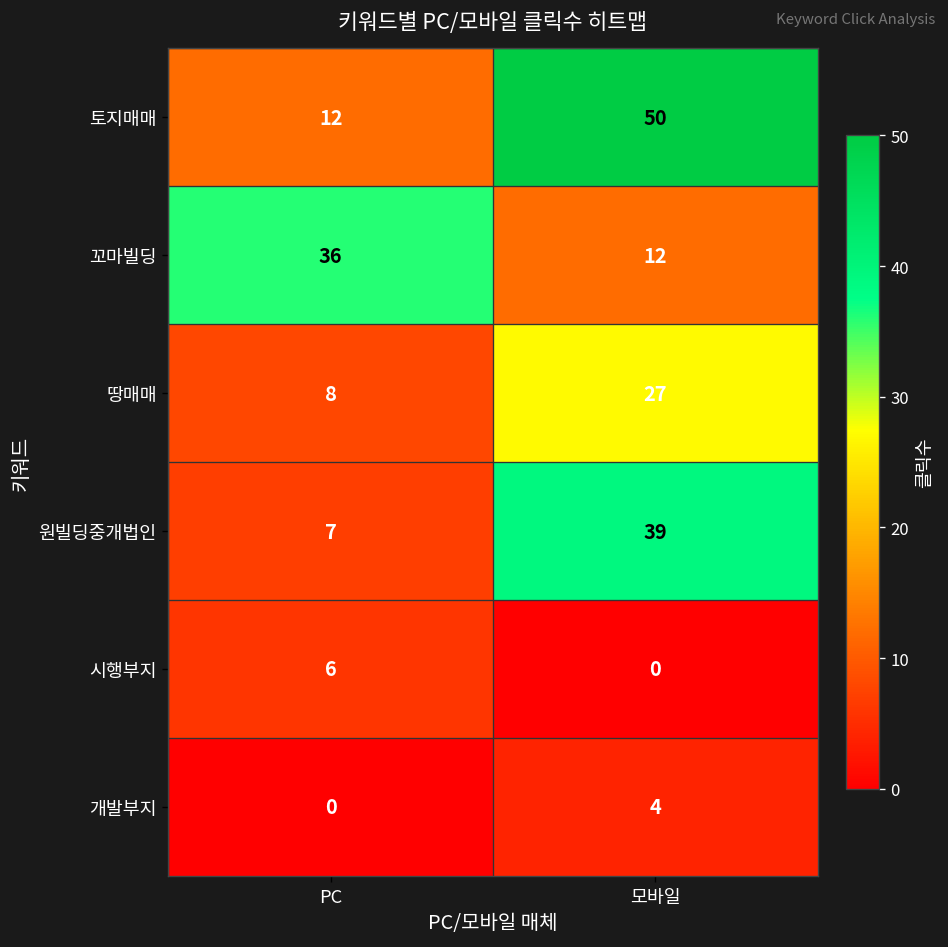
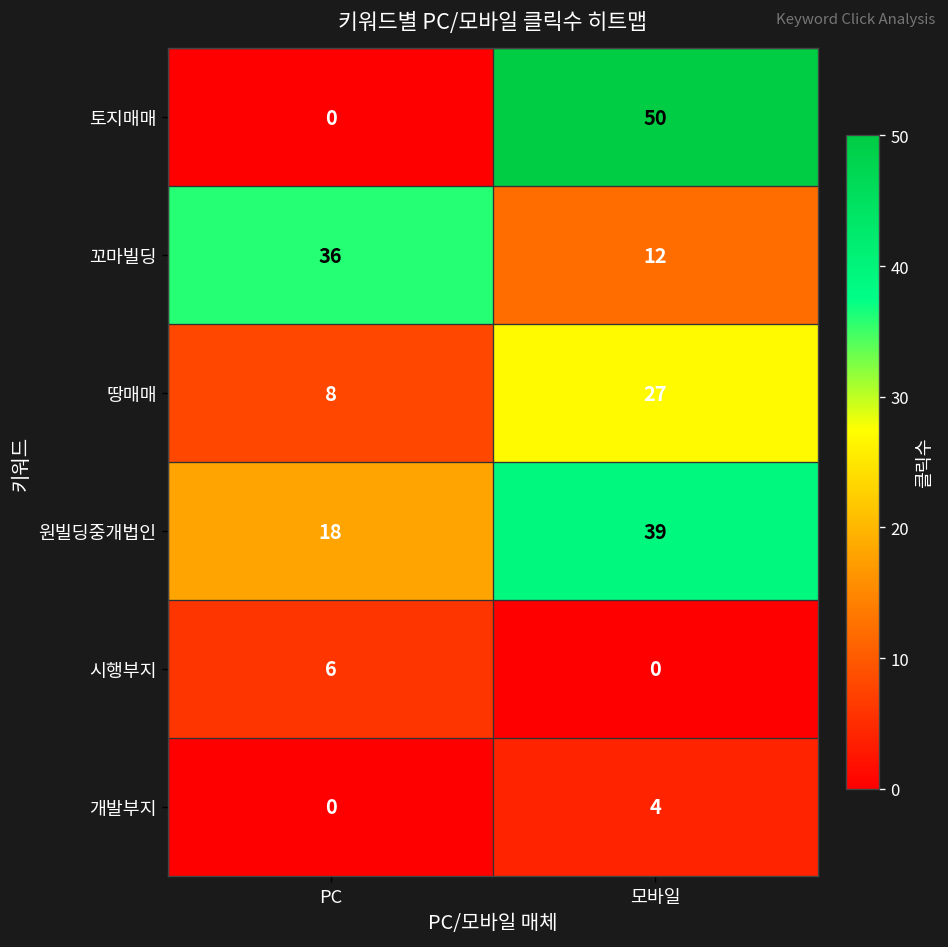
  {
    "토지매매": {
-     "PC": 12,
+     "PC": 0,
      "모바일": 50
    },
    "꼬마빌딩": {
      "PC": 36,
      "모바일": 12
    },
    "땅매매": {
      "PC": 8,
      "모바일": 27
    },
    "원빌딩중개법인": {
-     "PC": 7,
+     "PC": 18,
      "모바일": 39
    },
    "시행부지": {
      "PC": 6,
      "모바일": 0
    },
    "개발부지": {
      "PC": 0,
      "모바일": 4
    }
  }
